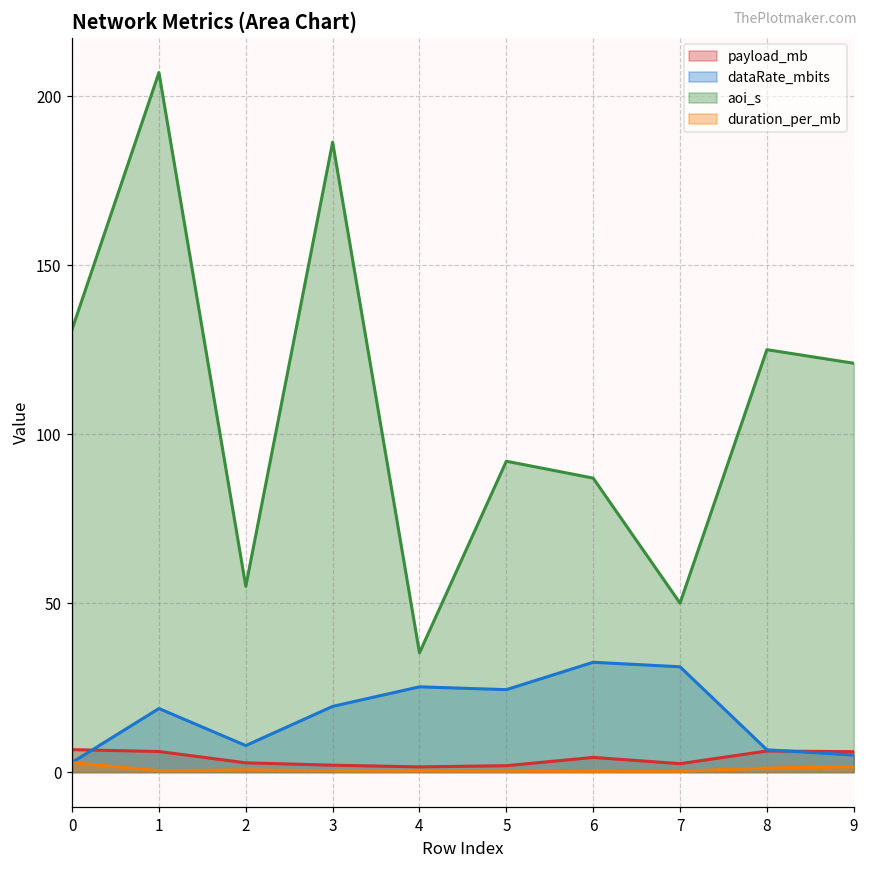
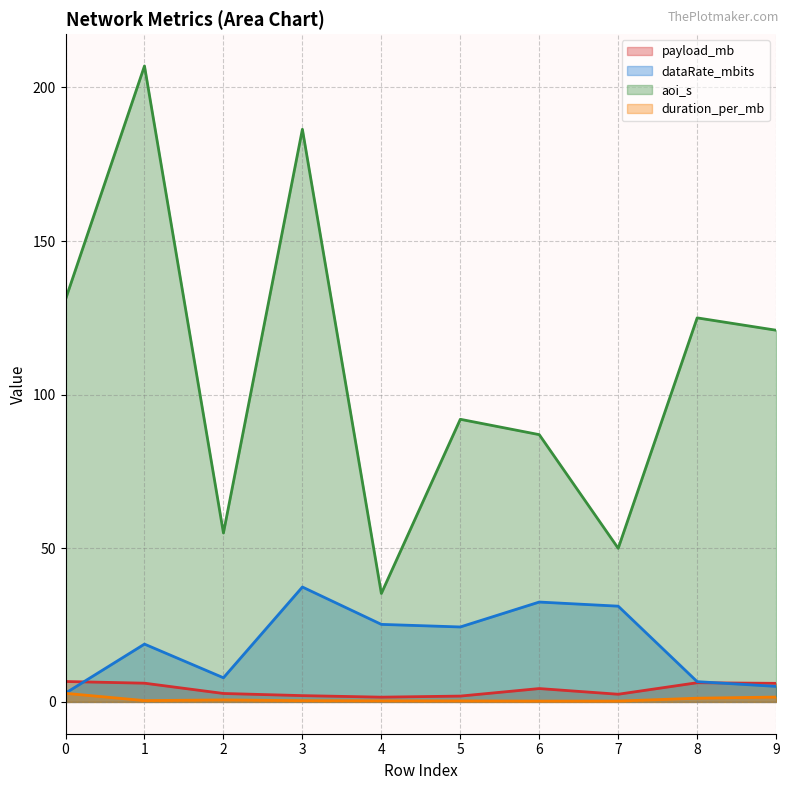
  {
    "dataRate_mbits": {
      "1": 19,
      "2": 8,
-     "3": 19,
+     "3": 37,
      "4": 25,
      "5": 24,
      "6": 33,
      "7": 31,
      "9": 5
    },
    "aoi_s": {
      "0": 131,
      "1": 207,
      "2": 55,
      "3": 186,
      "4": 35,
      "5": 92,
      "6": 87,
      "7": 50,
      "8": 125,
      "9": 121
    }
  }
